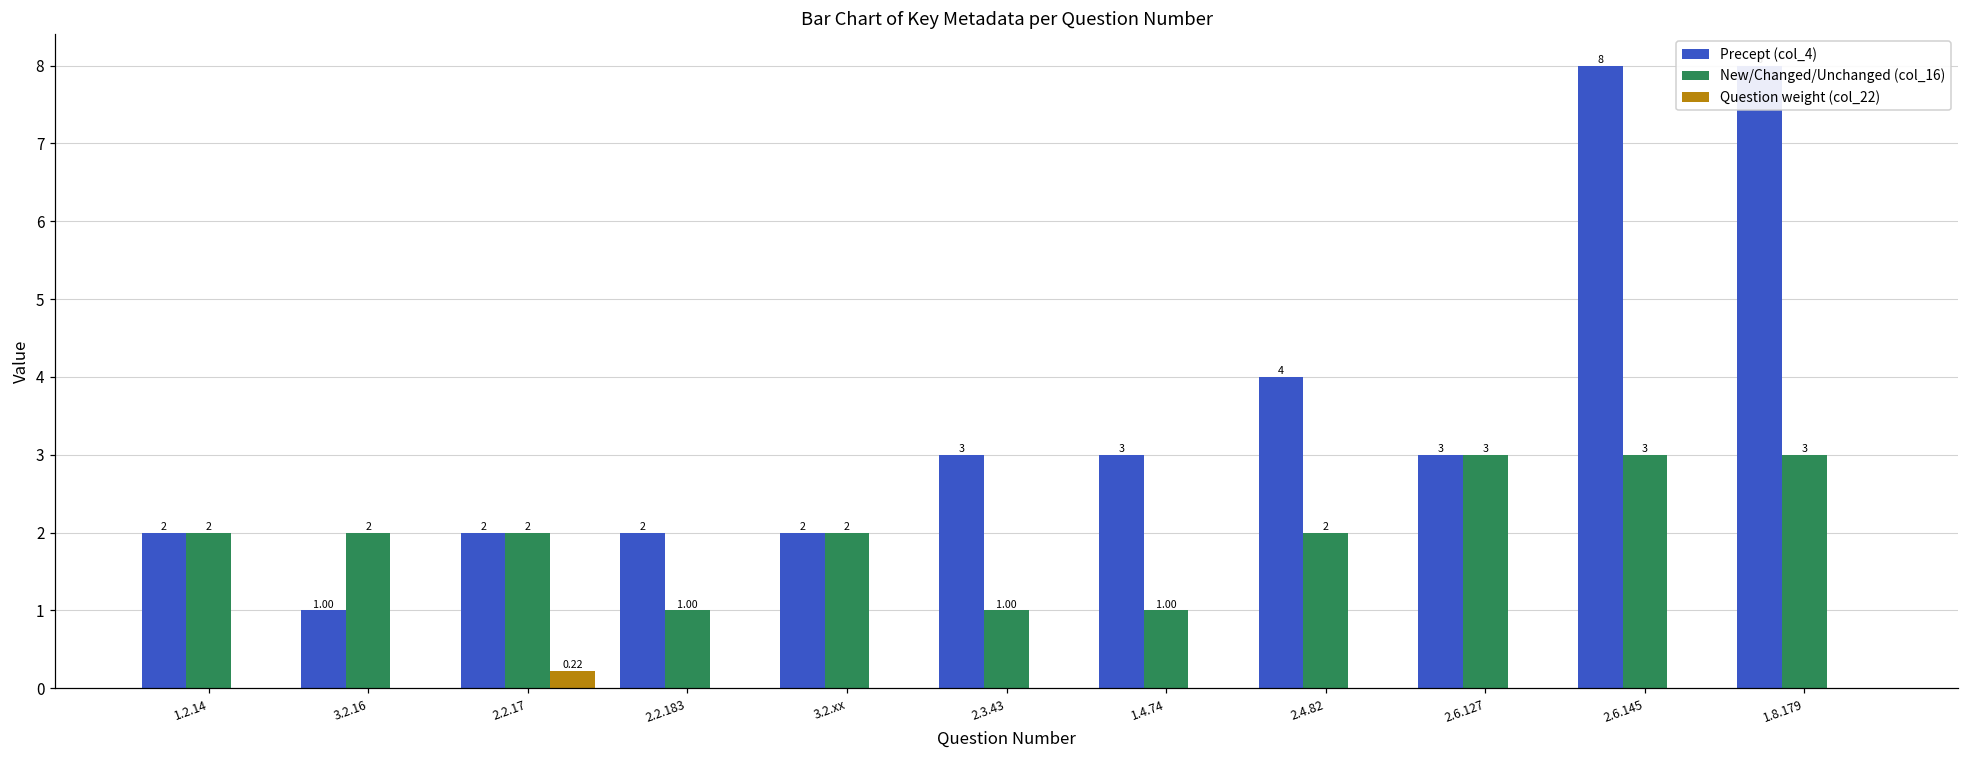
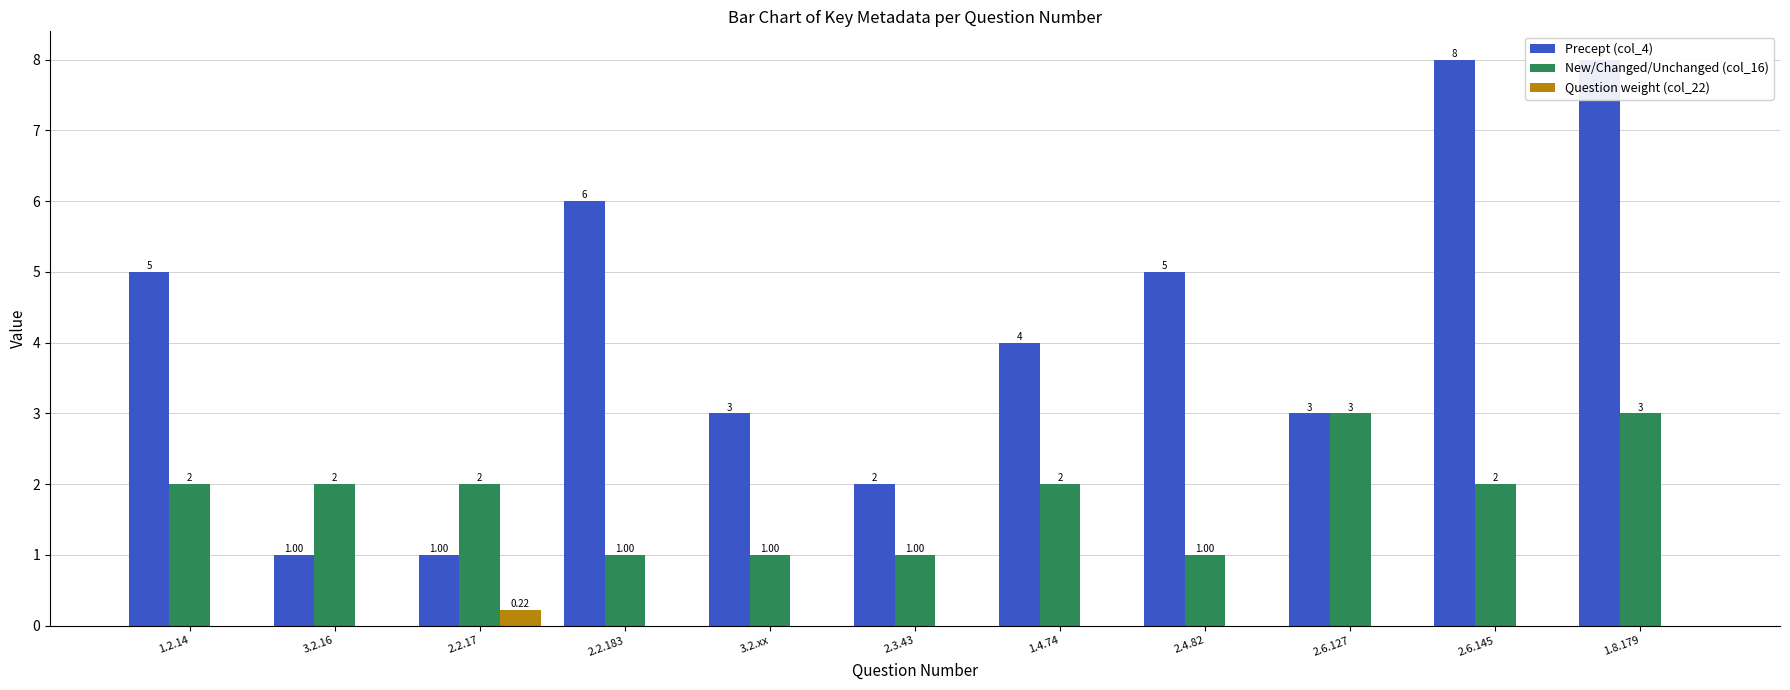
  {
    "Precept (col_4)": {
-     "1.2.14": 2,
+     "1.2.14": 5,
      "3.2.16": 1.00,
-     "2.2.17": 2,
-     "2.2.183": 2,
-     "3.2.xx": 2,
-     "2.3.43": 3,
-     "1.4.74": 3,
-     "2.4.82": 4,
+     "2.2.17": 1.00,
+     "2.2.183": 6,
+     "3.2.xx": 3,
+     "2.3.43": 2,
+     "1.4.74": 4,
+     "2.4.82": 5,
      "2.6.127": 3,
      "2.6.145": 8
    },
    "New/Changed/Unchanged (col_16)": {
      "1.2.14": 2,
      "3.2.16": 2,
      "2.2.17": 2,
      "2.2.183": 1.00,
-     "3.2.xx": 2,
+     "3.2.xx": 1.00,
      "2.3.43": 1.00,
-     "1.4.74": 1.00,
-     "2.4.82": 2,
+     "1.4.74": 2,
+     "2.4.82": 1.00,
      "2.6.127": 3,
-     "2.6.145": 3,
+     "2.6.145": 2,
      "1.8.179": 3
    },
    "Question weight (col_22)": {
      "2.2.17": 0.22
    }
  }
